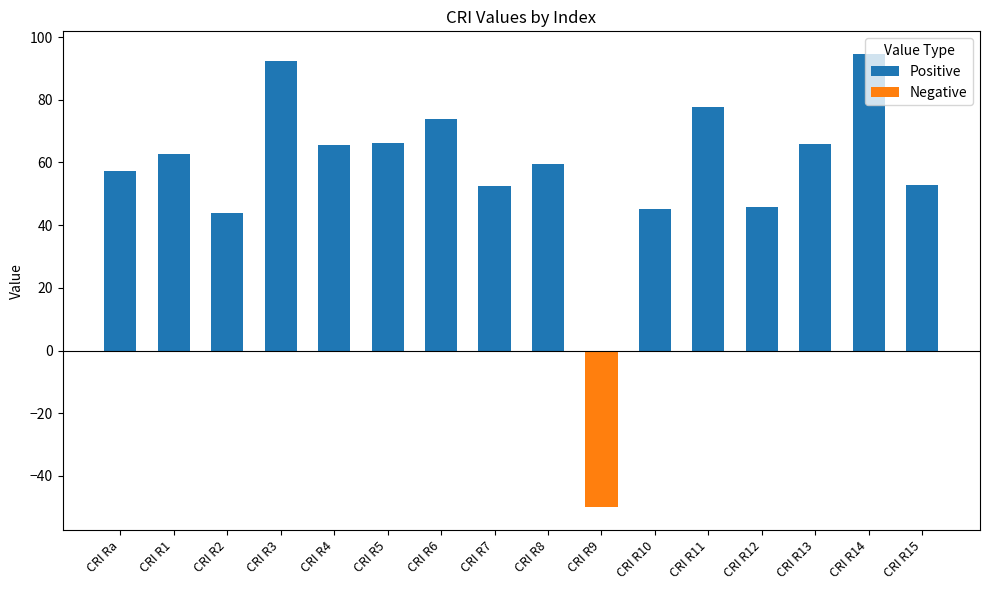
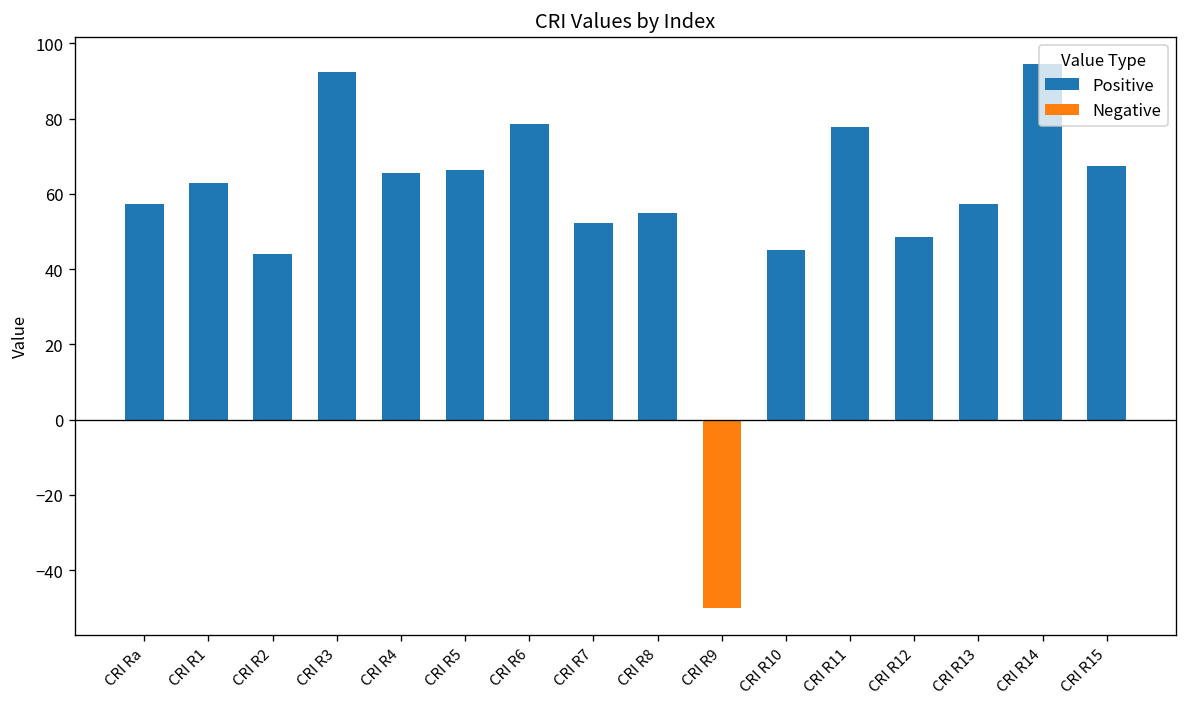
  {
    "Positive": {
      "CRI Ra": 57,
      "CRI R1": 63,
      "CRI R2": 44,
      "CRI R3": 92,
      "CRI R4": 66,
      "CRI R5": 66,
-     "CRI R6": 74,
+     "CRI R6": 79,
      "CRI R7": 52,
-     "CRI R8": 60,
+     "CRI R8": 55,
      "CRI R9": 0,
      "CRI R10": 45,
      "CRI R11": 78,
-     "CRI R12": 46,
-     "CRI R13": 66,
-     "CRI R15": 53
+     "CRI R12": 49,
+     "CRI R13": 57,
+     "CRI R15": 67
    },
    "Negative": {
      "CRI Ra": 0,
      "CRI R1": 0,
      "CRI R2": 0,
      "CRI R3": 0,
      "CRI R4": 0,
      "CRI R5": 0,
      "CRI R6": 0,
      "CRI R7": 0,
      "CRI R8": 0,
      "CRI R9": -50,
      "CRI R10": 0,
      "CRI R11": 0,
      "CRI R12": 0,
      "CRI R13": 0,
      "CRI R14": 0,
      "CRI R15": 0
    }
  }
